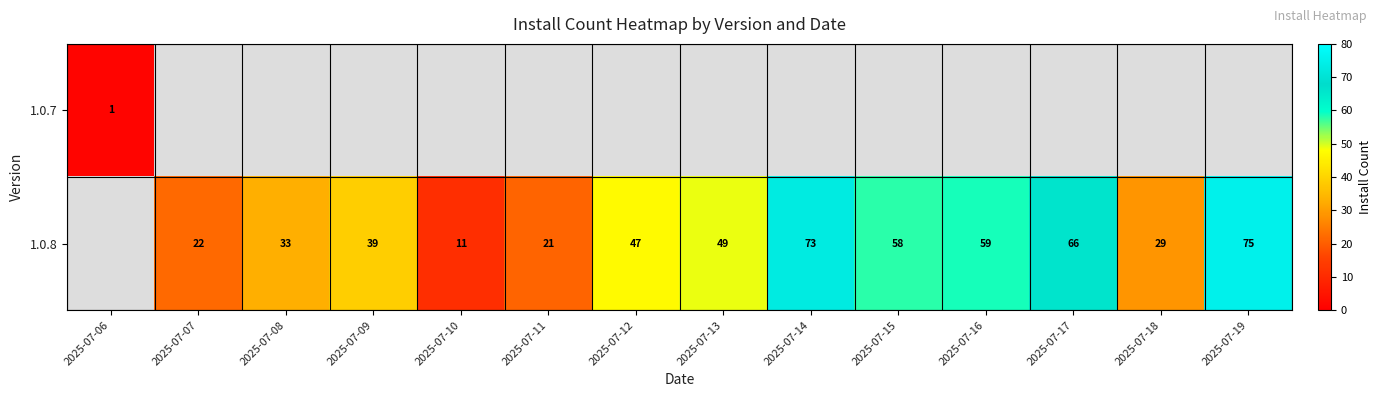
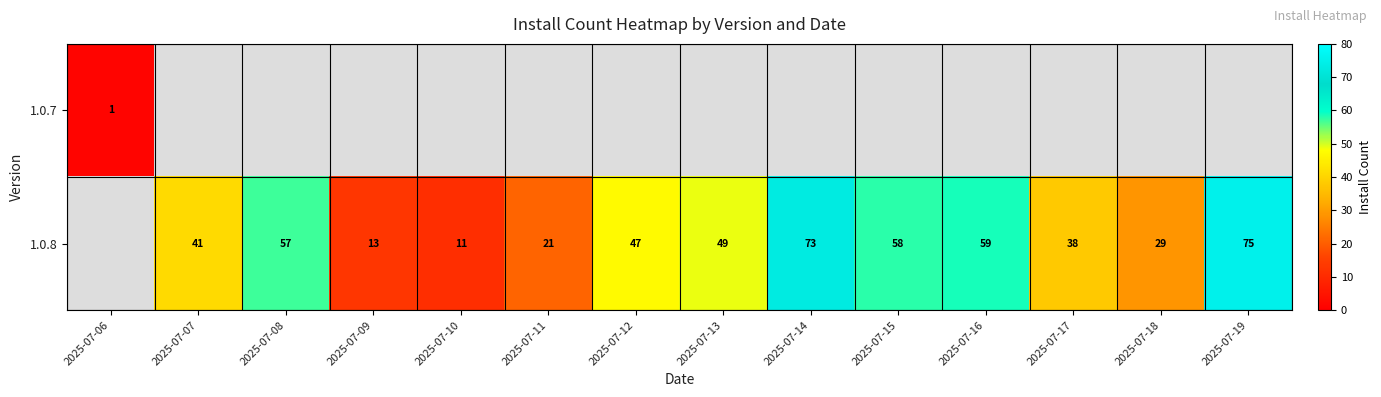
  {
    "1.0.7": {
      "2025-07-06": 1
    },
    "1.0.8": {
-     "2025-07-07": 22,
-     "2025-07-08": 33,
-     "2025-07-09": 39,
+     "2025-07-07": 41,
+     "2025-07-08": 57,
+     "2025-07-09": 13,
      "2025-07-10": 11,
      "2025-07-11": 21,
      "2025-07-12": 47,
      "2025-07-13": 49,
      "2025-07-14": 73,
      "2025-07-15": 58,
      "2025-07-16": 59,
-     "2025-07-17": 66,
+     "2025-07-17": 38,
      "2025-07-18": 29,
      "2025-07-19": 75
    }
  }
